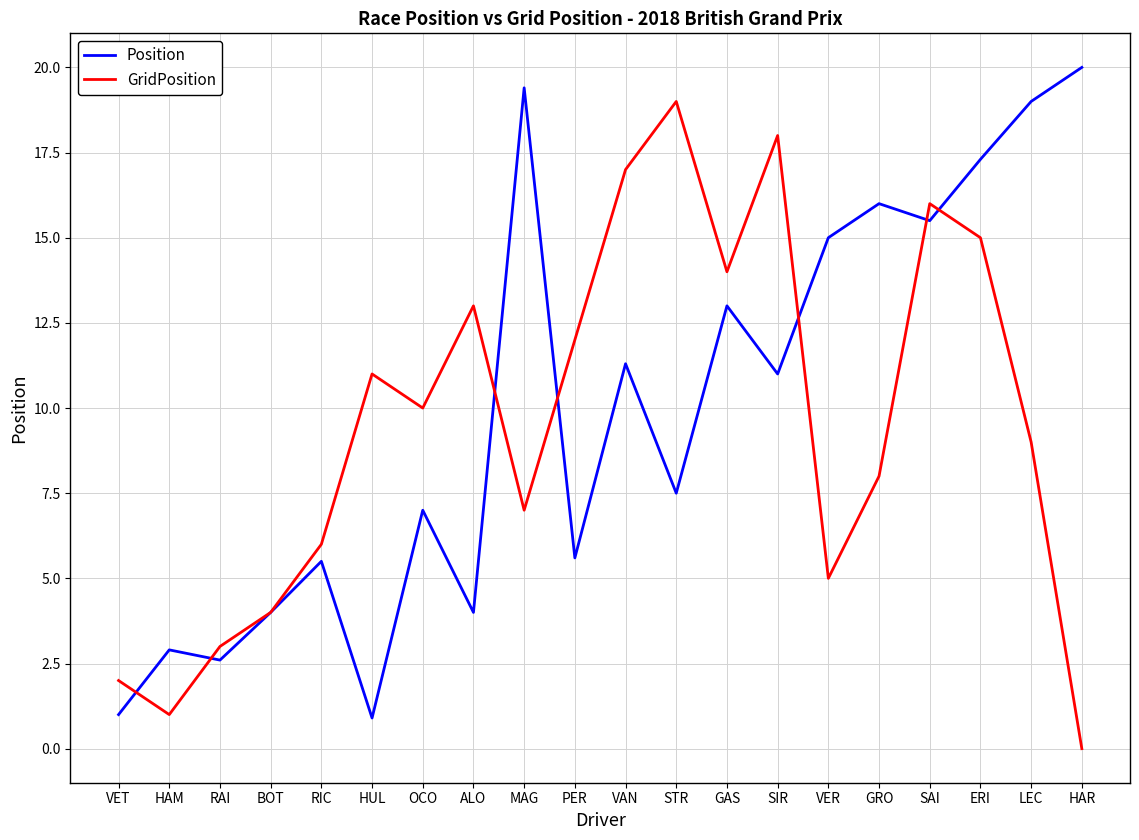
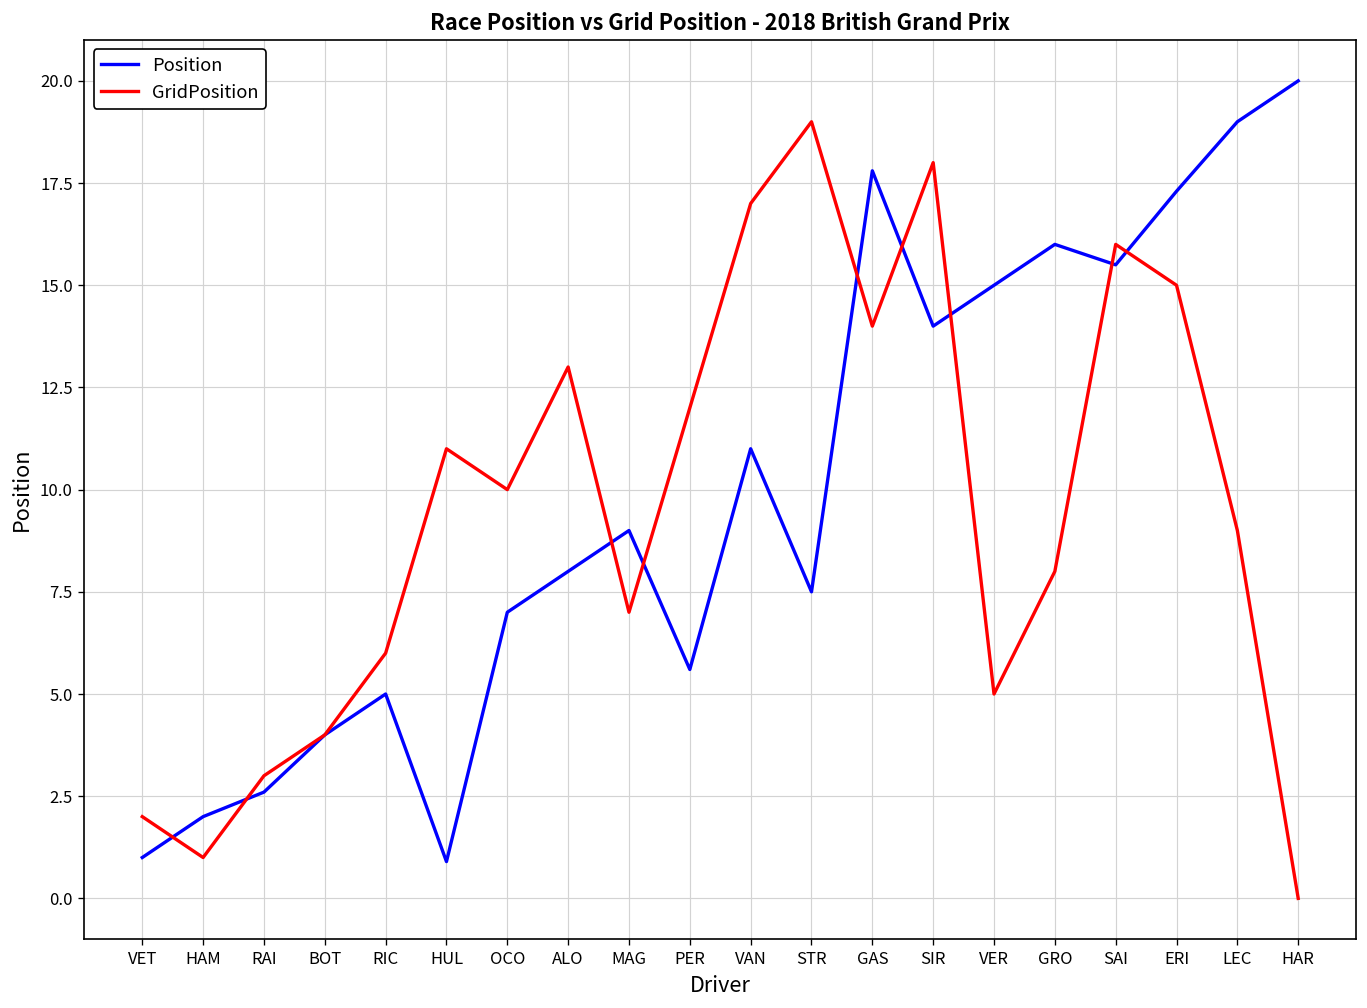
  {
    "Position": {
      "VET": 1.0,
-     "HAM": 2.9,
+     "HAM": 2.0,
      "RAI": 2.6,
-     "RIC": 5.5,
+     "RIC": 5.0,
      "HUL": 0.9,
      "OCO": 7.0,
-     "ALO": 4,
-     "MAG": 19.4,
+     "ALO": 8,
+     "MAG": 9.0,
      "PER": 5.6,
-     "VAN": 11.3,
+     "VAN": 11.0,
      "STR": 7.5,
-     "GAS": 13.0,
-     "SIR": 11,
+     "GAS": 17.8,
+     "SIR": 14,
      "VER": 15.0,
      "GRO": 16.0,
      "SAI": 15.5,
      "ERI": 17.3,
      "LEC": 19.0,
      "HAR": 20.0
    },
    "GridPosition": {
      "VET": 2.0,
      "HAM": 1.0,
      "RAI": 3.0,
      "RIC": 6.0,
      "HUL": 11.0,
      "OCO": 10.0,
      "ALO": 13.0,
      "MAG": 7.0,
      "PER": 12.0,
      "VAN": 17.0,
      "STR": 19.0,
      "GAS": 14.0,
      "SIR": 18.0,
      "VER": 5.0,
      "GRO": 8.0,
      "SAI": 16.0,
      "ERI": 15.0,
      "LEC": 9.0,
      "HAR": 0.0
    }
  }
